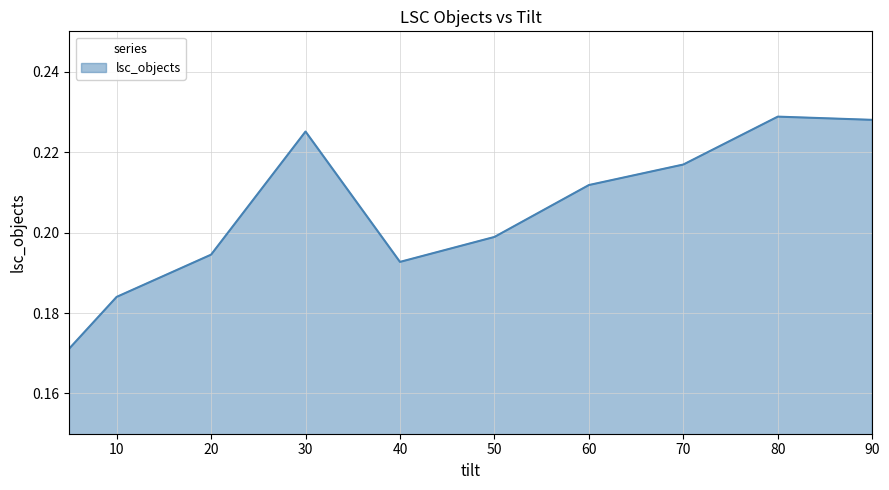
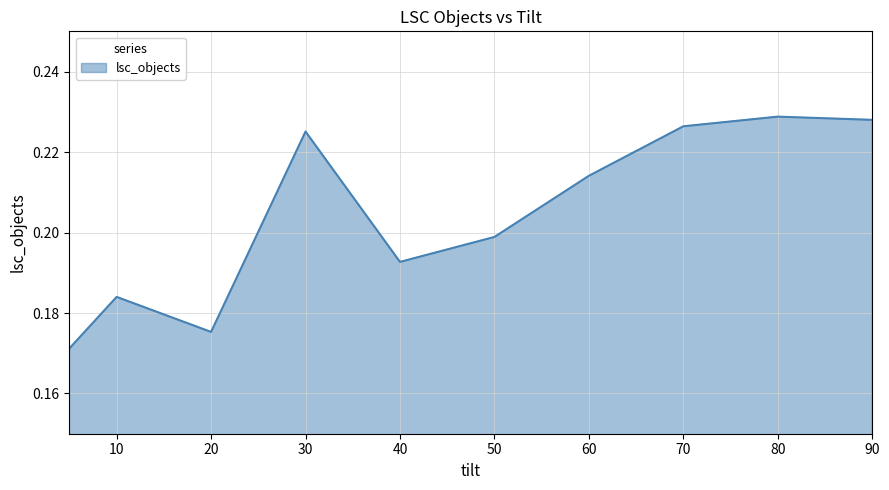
  {
    "10": 0.184,
-   "20": 0.195,
+   "20": 0.175,
    "30": 0.225,
    "40": 0.193,
    "50": 0.199,
-   "60": 0.212,
-   "70": 0.217,
+   "60": 0.214,
+   "70": 0.226,
    "80": 0.229,
    "90": 0.228
  }
